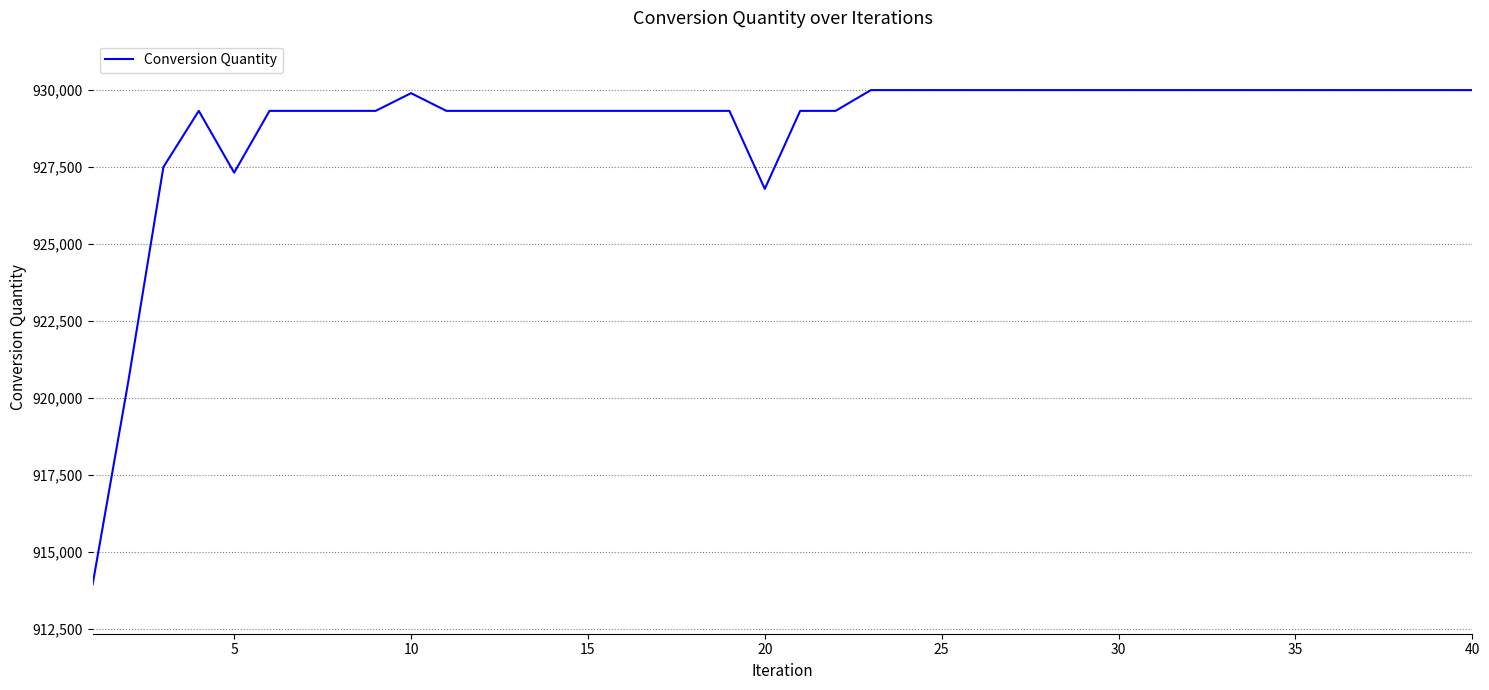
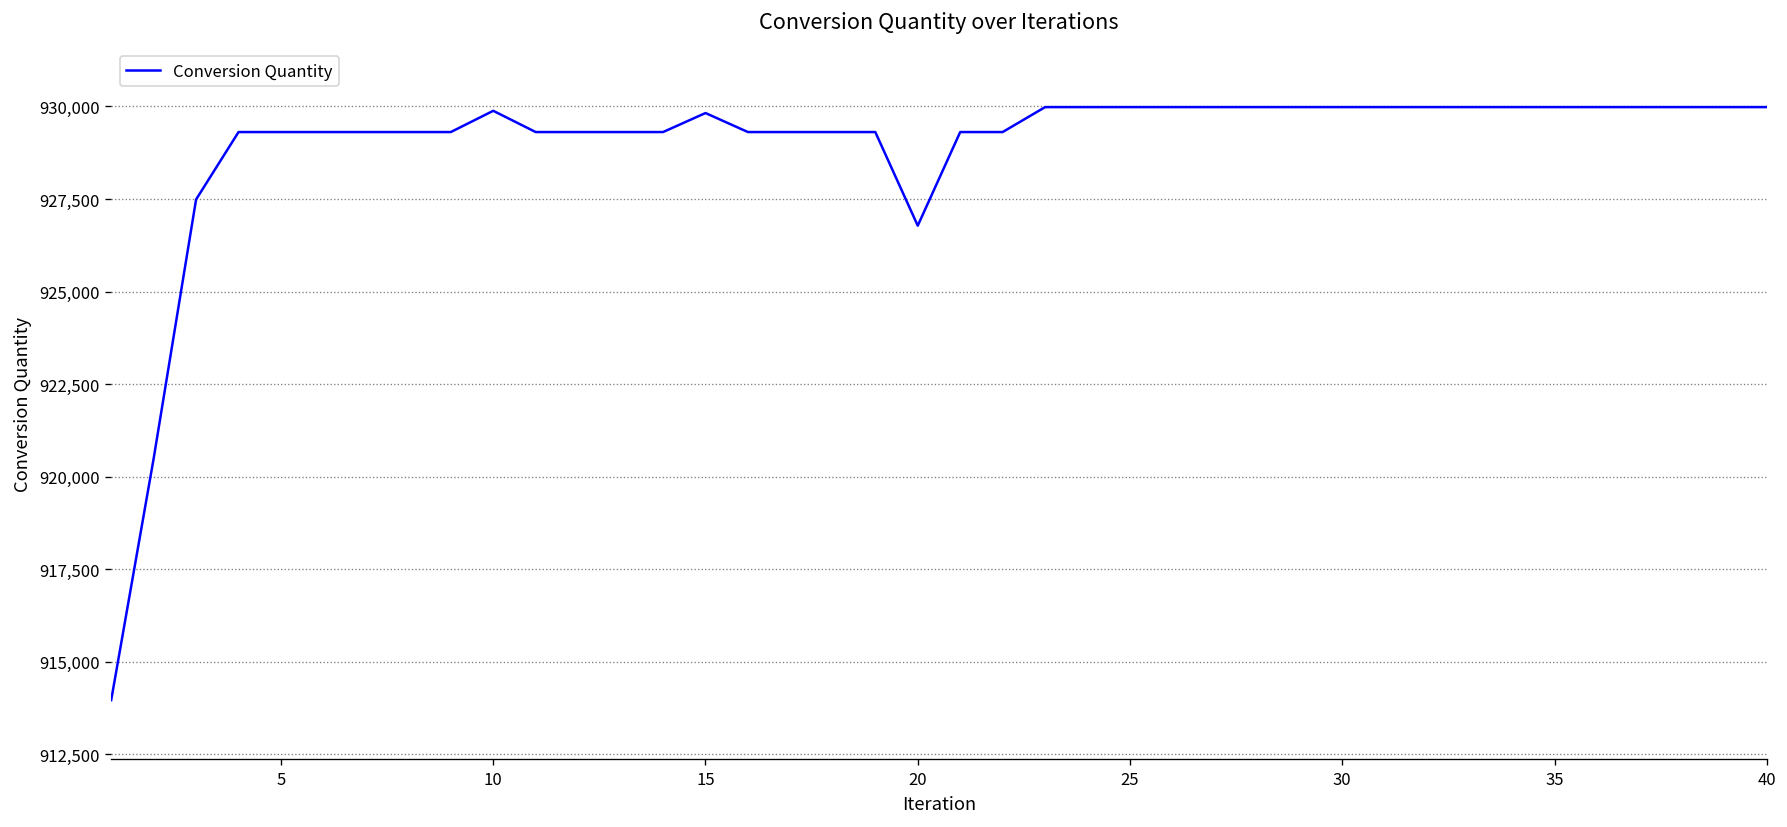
  {
-   "5": "927,300",
+   "5": "929,300",
    "10": "929,900",
-   "15": "929,300",
+   "15": "929,800",
    "20": "926,800",
    "25": "930,000",
    "30": "930,000",
    "35": "930,000",
    "40": "930,000"
  }
